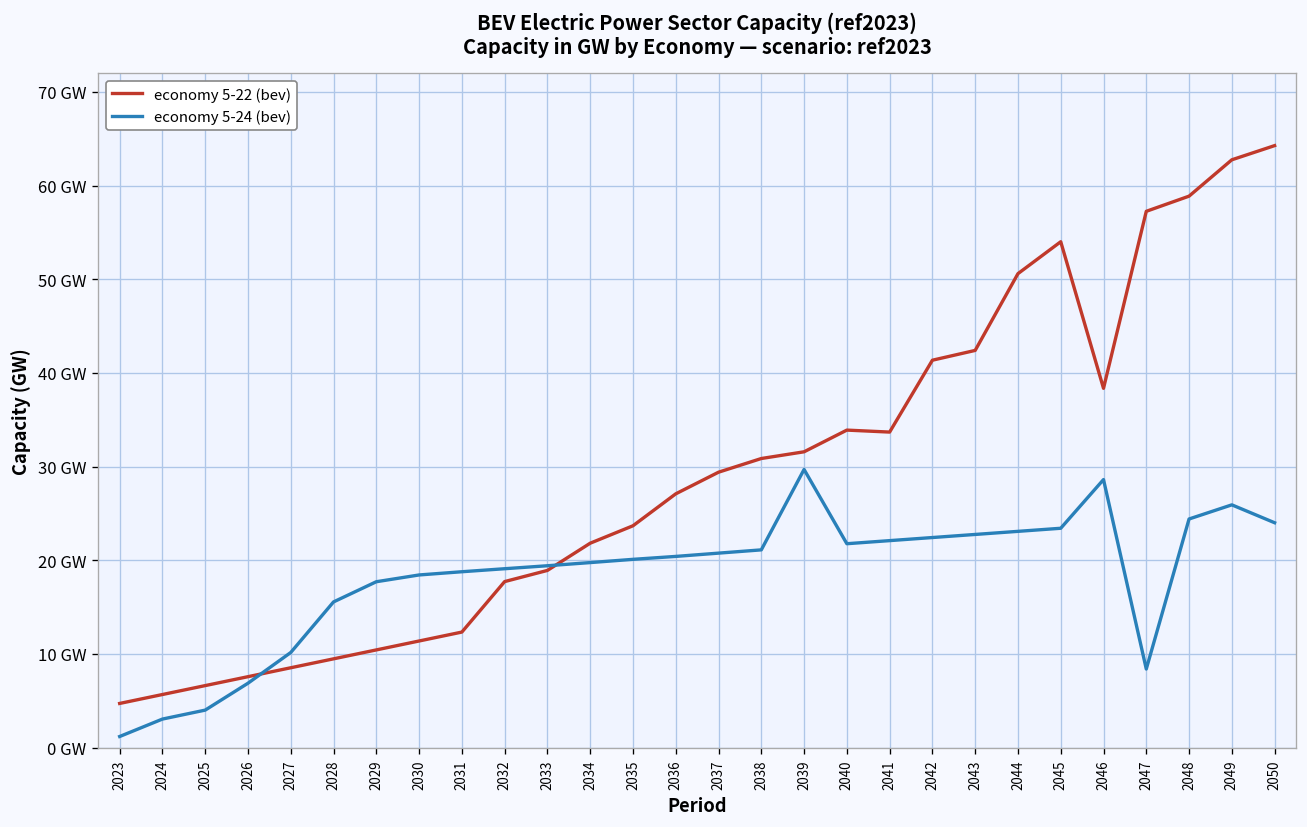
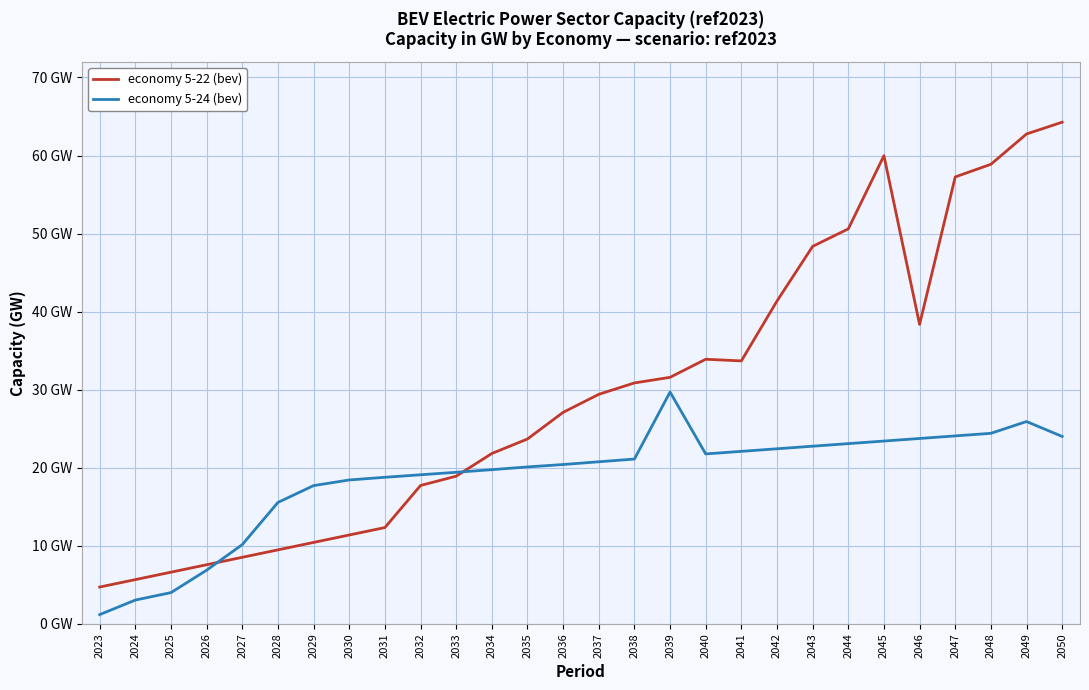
  {
    "economy 5-22 (bev)": {
      "2023": "5 GW",
      "2031": "12 GW",
      "2032": "18 GW",
      "2033": "19 GW",
      "2034": "22 GW",
      "2035": "24 GW",
      "2036": "27 GW",
      "2037": "29 GW",
      "2038": "31 GW",
      "2039": "32 GW",
      "2040": "34 GW",
      "2041": "34 GW",
      "2042": "41 GW",
-     "2043": "42 GW",
+     "2043": "48 GW",
      "2044": "51 GW",
-     "2045": "54 GW",
+     "2045": "60 GW",
      "2046": "38 GW",
      "2047": "57 GW",
      "2048": "59 GW",
      "2049": "63 GW",
      "2050": "64 GW"
    },
    "economy 5-24 (bev)": {
      "2023": "1 GW",
      "2024": "3 GW",
      "2025": "4 GW",
      "2026": "7 GW",
      "2027": "10 GW",
      "2028": "16 GW",
      "2029": "18 GW",
      "2030": "18 GW",
      "2031": "19 GW",
      "2032": "19 GW",
      "2033": "19 GW",
      "2034": "20 GW",
      "2035": "20 GW",
      "2036": "20 GW",
      "2037": "21 GW",
      "2038": "21 GW",
      "2039": "30 GW",
      "2040": "22 GW",
      "2041": "22 GW",
      "2042": "22 GW",
      "2043": "23 GW",
      "2044": "23 GW",
      "2045": "23 GW",
-     "2046": "29 GW",
-     "2047": "8 GW",
+     "2046": "24 GW",
+     "2047": "24 GW",
      "2048": "24 GW",
      "2049": "26 GW",
      "2050": "24 GW"
    }
  }
